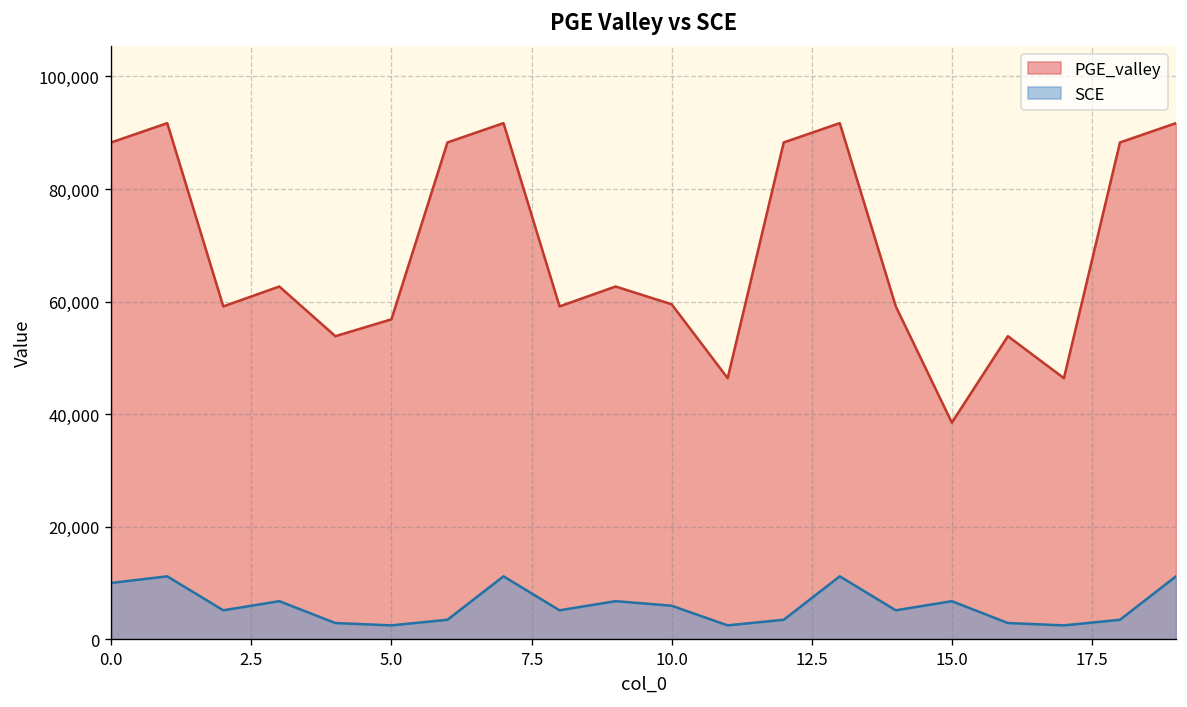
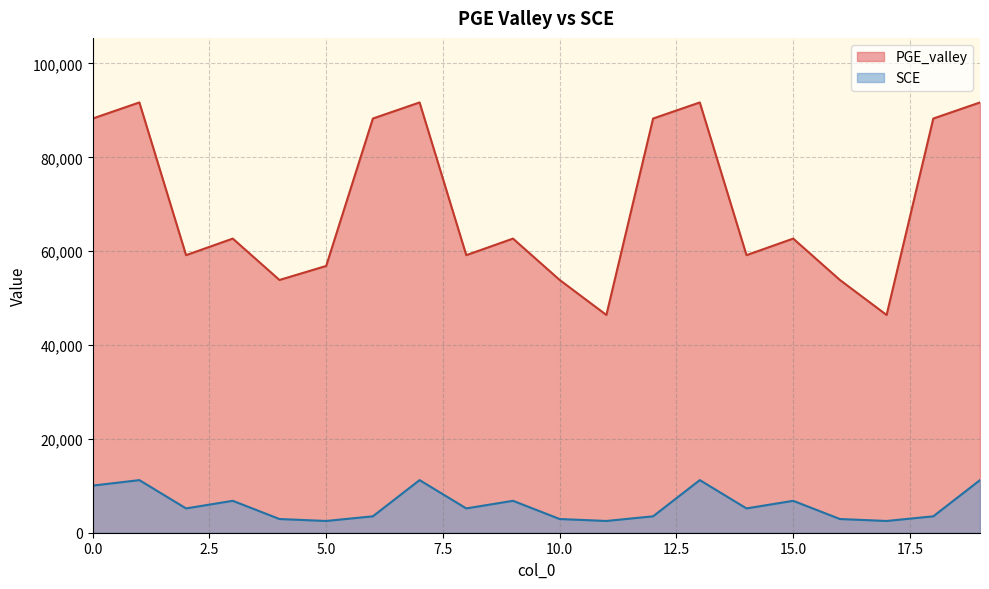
  {
    "PGE_valley": {
      "0.0": "88,000",
      "5.0": "57,000",
-     "10.0": "60,000",
-     "15.0": "39,000"
+     "10.0": "54,000",
+     "15.0": "63,000"
    },
    "SCE": {
      "0.0": "10,000",
      "5.0": "3,000",
-     "10.0": "6,000",
+     "10.0": "3,000",
      "15.0": "7,000"
    }
  }
